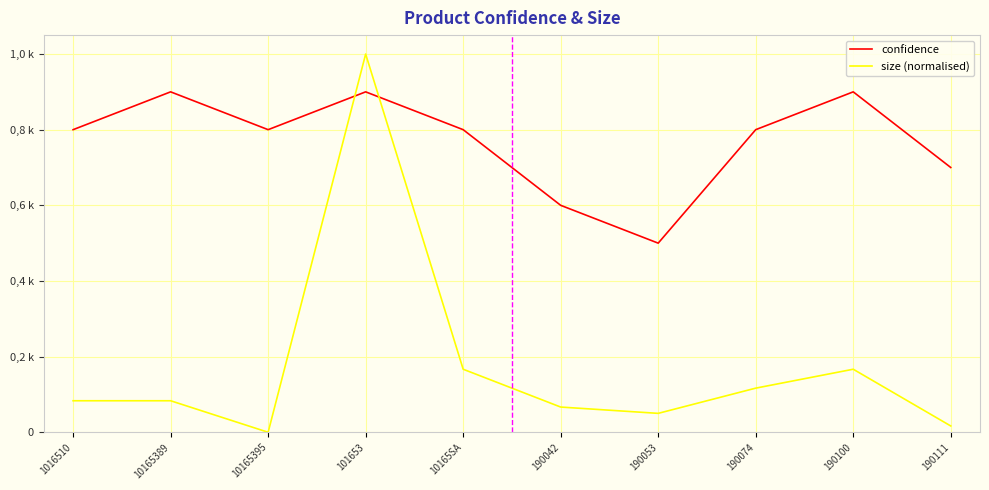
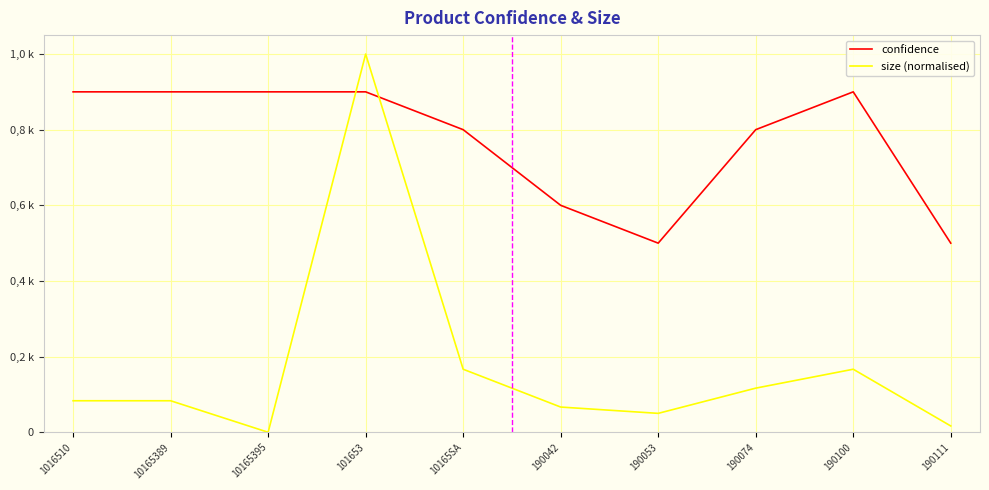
  {
    "confidence": {
-     "1016510": 8000,
+     "1016510": 9000,
      "10165389": 9000,
-     "10165395": 8000,
+     "10165395": 9000,
      "101653": 9000,
      "10165SA": 8000,
      "190042": 6000,
      "190053": 5000,
      "190074": 8000,
      "190100": 9000,
-     "190111": 7000
+     "190111": 5000
    },
    "size (normalised)": {
      "1016510": 800,
      "10165389": 800,
      "10165395": 0,
      "101653": 10000,
      "10165SA": 1700,
      "190042": 700,
      "190053": 500,
      "190074": 1200,
      "190100": 1700,
      "190111": 200
    }
  }
